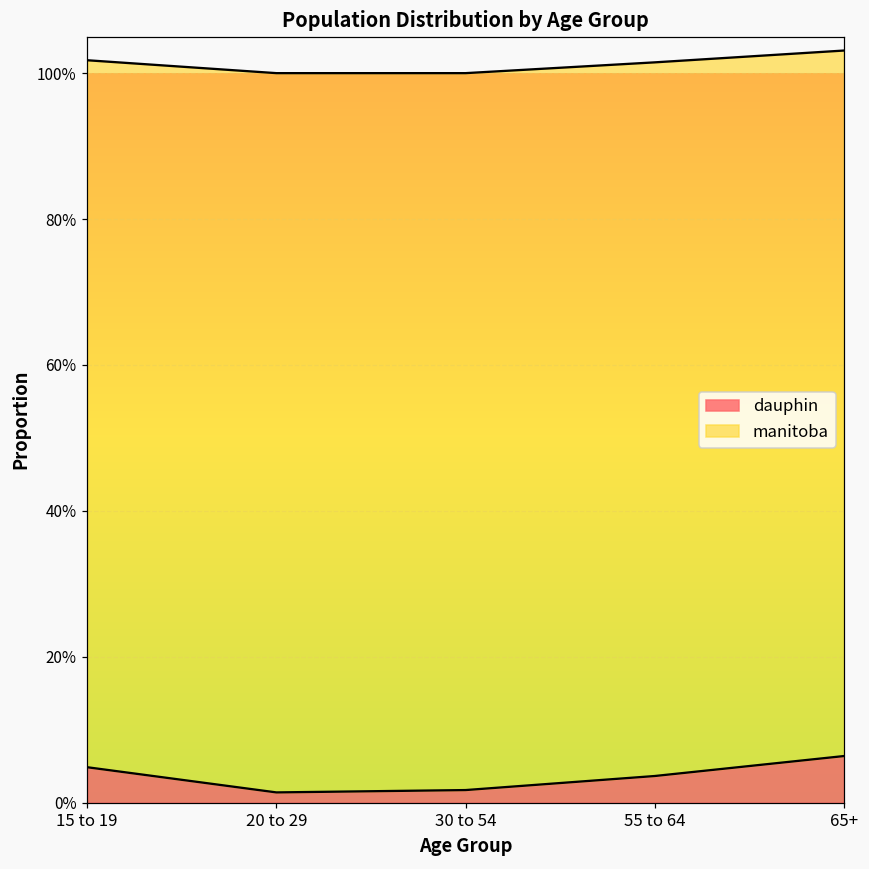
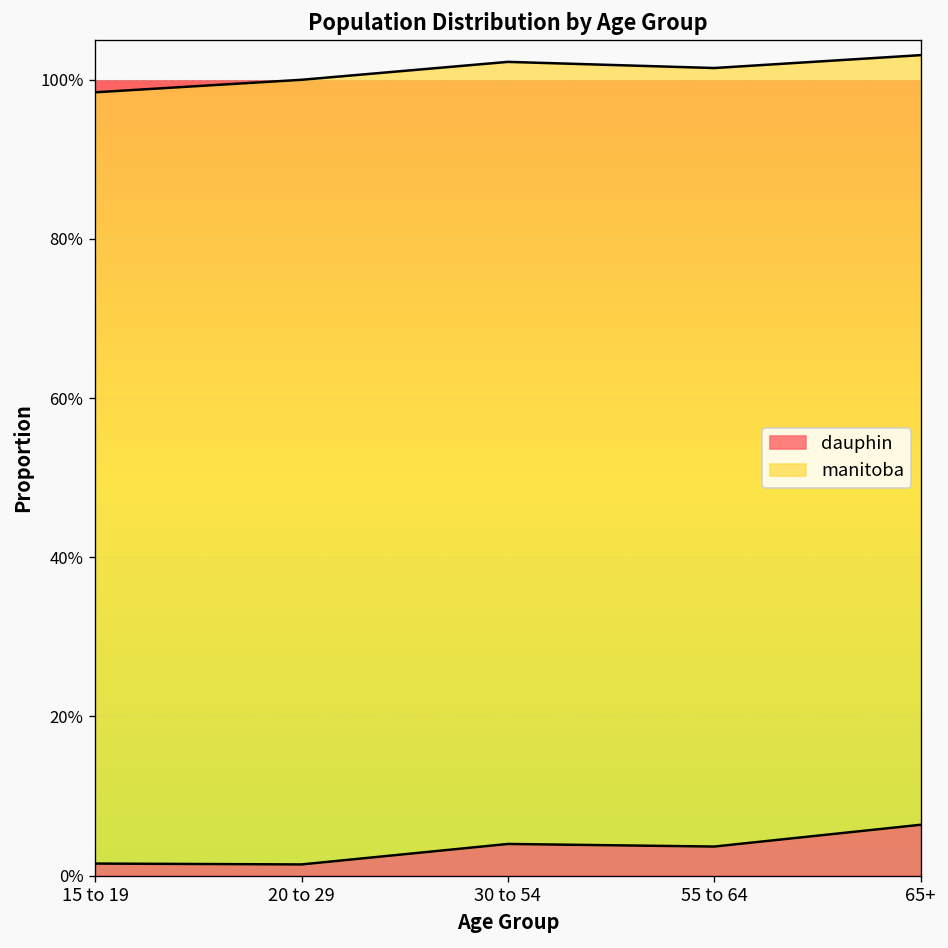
  {
    "dauphin": {
-     "15 to 19": "5%",
+     "15 to 19": "2%",
      "20 to 29": "1%",
-     "30 to 54": "2%",
+     "30 to 54": "4%",
      "55 to 64": "4%",
      "65+": "6%"
    },
    "manitoba": {
      "15 to 19": "97%",
      "20 to 29": "99%",
      "30 to 54": "98%",
      "55 to 64": "98%",
      "65+": "97%"
    }
  }
